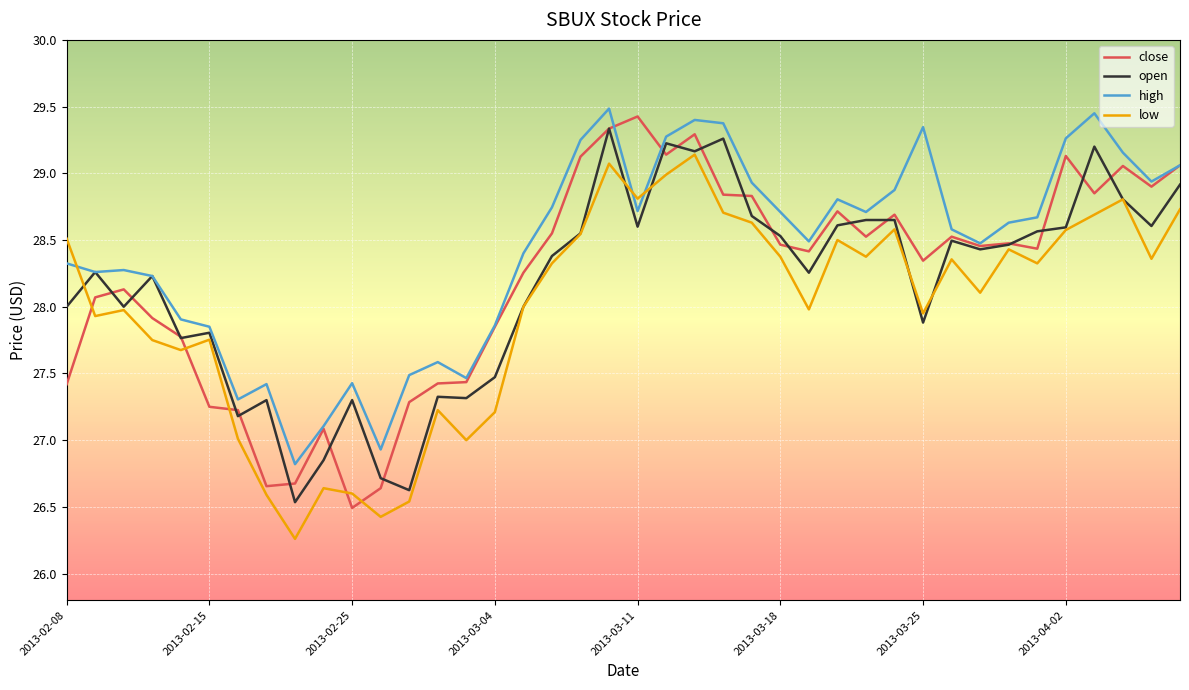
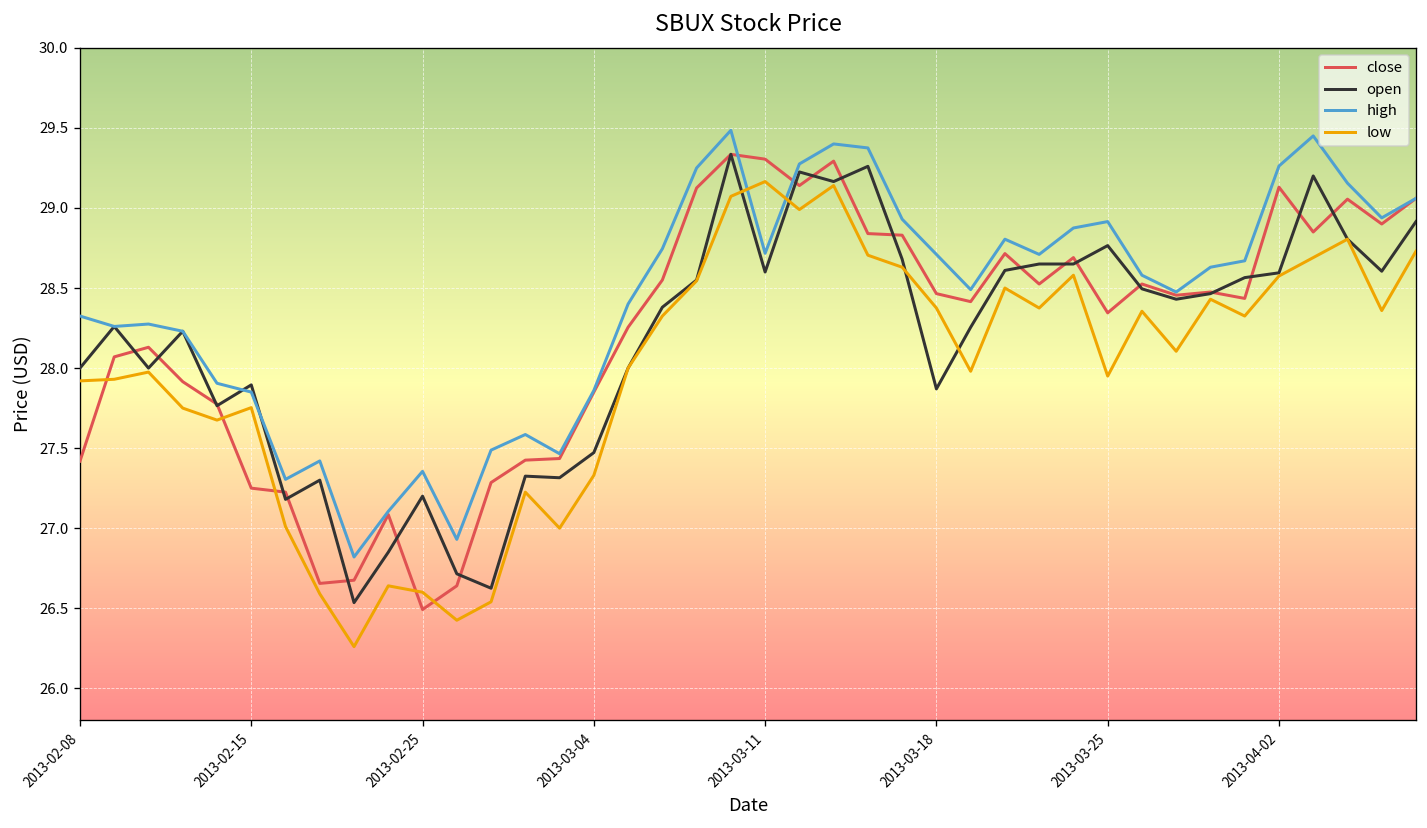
  {
    "close": {
      "2013-02-08": 27.42,
      "2013-02-15": 27.25,
      "2013-02-25": 26.49,
-     "2013-03-11": 29.43,
+     "2013-03-11": 29.31,
      "2013-03-18": 28.47,
      "2013-03-25": 28.35,
      "2013-04-02": 29.13
    },
    "open": {
      "2013-02-08": 28.00,
-     "2013-02-15": 27.81,
-     "2013-02-25": 27.3,
+     "2013-02-15": 27.90,
+     "2013-02-25": 27.2,
      "2013-03-04": 27.47,
      "2013-03-11": 28.60,
-     "2013-03-18": 28.53,
-     "2013-03-25": 27.88,
+     "2013-03-18": 27.87,
+     "2013-03-25": 28.77,
      "2013-04-02": 28.60
    },
    "high": {
      "2013-02-08": 28.33,
      "2013-02-15": 27.85,
-     "2013-02-25": 27.43,
+     "2013-02-25": 27.36,
      "2013-03-11": 28.72,
      "2013-03-18": 28.71,
-     "2013-03-25": 29.35,
+     "2013-03-25": 28.92,
      "2013-04-02": 29.26
    },
    "low": {
-     "2013-02-08": 28.51,
+     "2013-02-08": 27.92,
      "2013-02-15": 27.75,
      "2013-02-25": 26.60,
-     "2013-03-04": 27.21,
-     "2013-03-11": 28.81,
+     "2013-03-04": 27.33,
+     "2013-03-11": 29.17,
      "2013-03-18": 28.38,
      "2013-03-25": 27.95,
      "2013-04-02": 28.58
    }
  }
